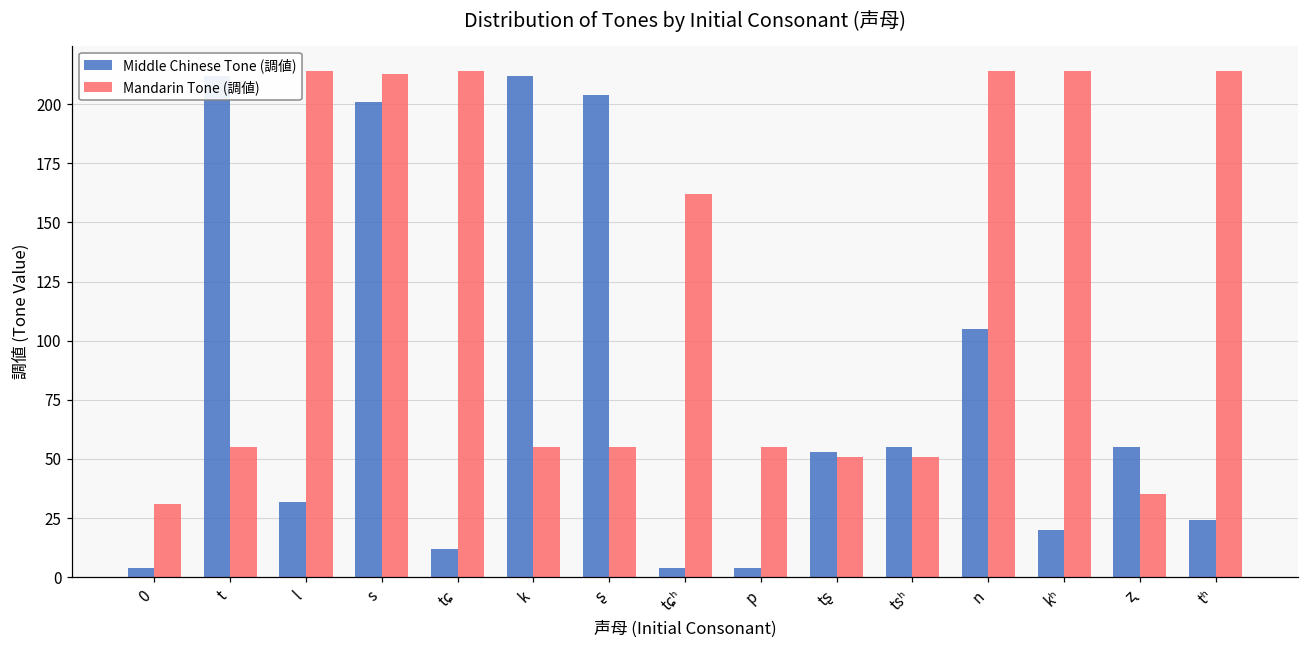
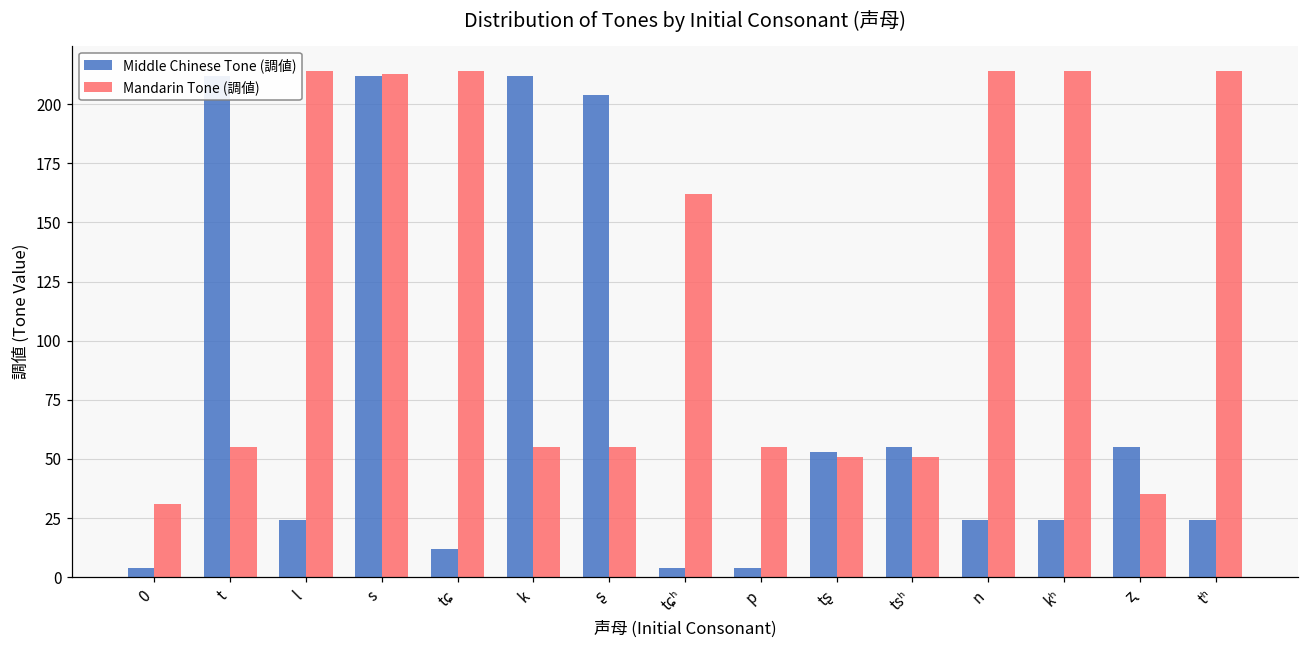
  {
    "Middle Chinese Tone (調値)": {
      "0": 4,
-     "l": 32,
-     "s": 201,
+     "l": 24,
+     "s": 212,
      "tɕ": 12,
      "k": 212,
      "ʂ": 204,
      "tɕʰ": 4,
      "p": 4,
      "tʂ": 53,
      "tsʰ": 55,
-     "n": 105,
-     "kʰ": 20,
+     "n": 24,
+     "kʰ": 24,
      "ʐ": 55,
      "tʰ": 24
    },
    "Mandarin Tone (調値)": {
      "0": 31,
      "t": 55,
      "l": 214,
      "s": 213,
      "tɕ": 214,
      "k": 55,
      "ʂ": 55,
      "tɕʰ": 162,
      "p": 55,
      "tʂ": 51,
      "tsʰ": 51,
      "n": 214,
      "kʰ": 214,
      "ʐ": 35,
      "tʰ": 214
    }
  }
